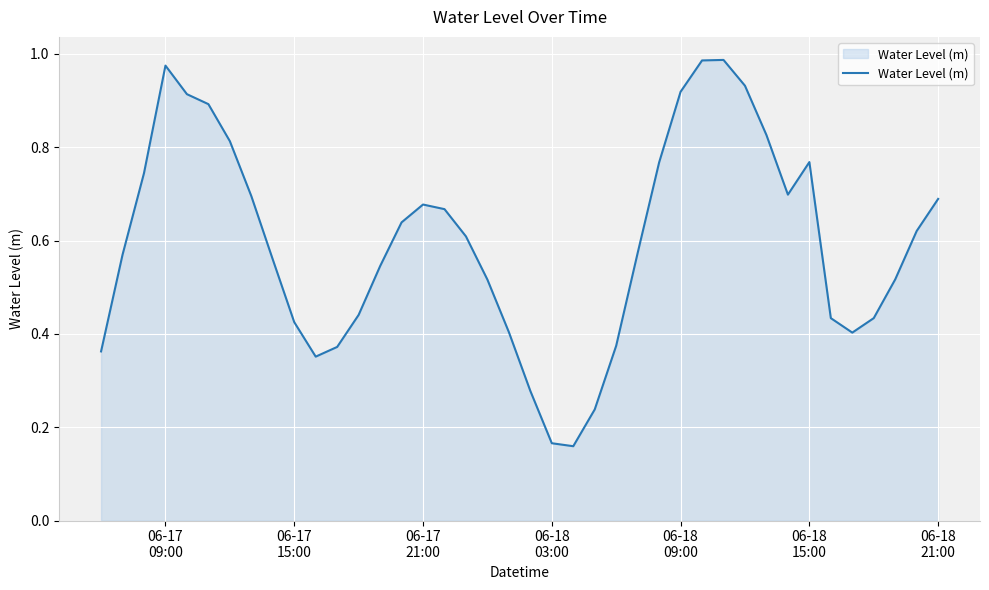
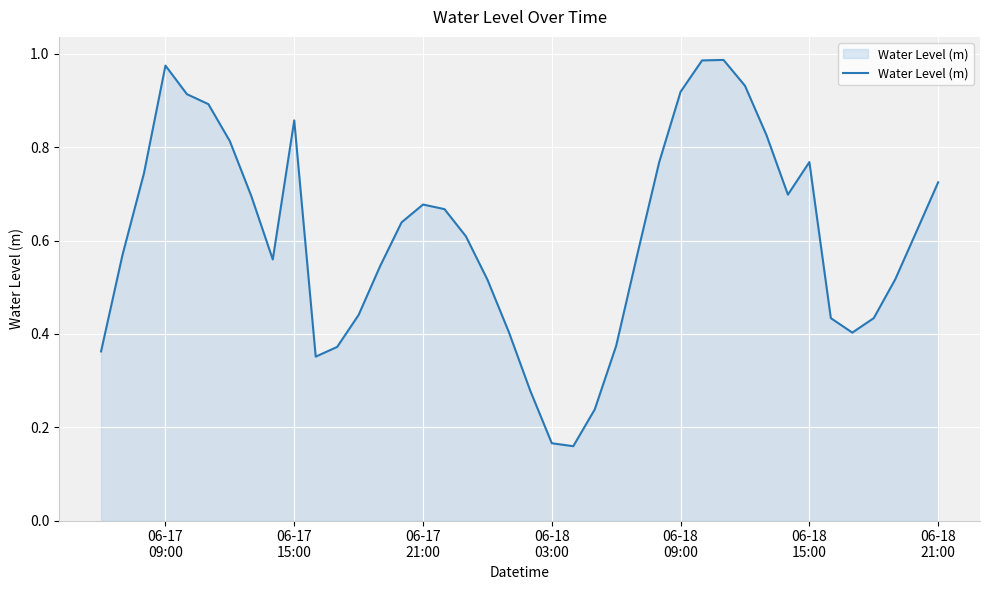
  {
    "06-17 09:00": 0.97,
-   "06-17 15:00": 0.43,
+   "06-17 15:00": 0.86,
    "06-17 21:00": 0.68,
    "06-18 03:00": 0.17,
    "06-18 09:00": 0.92,
    "06-18 15:00": 0.77,
-   "06-18 21:00": 0.69
+   "06-18 21:00": 0.72
  }
